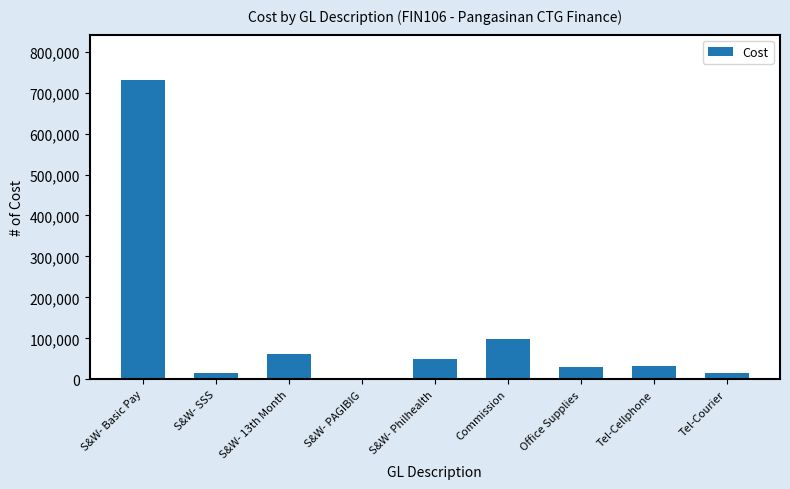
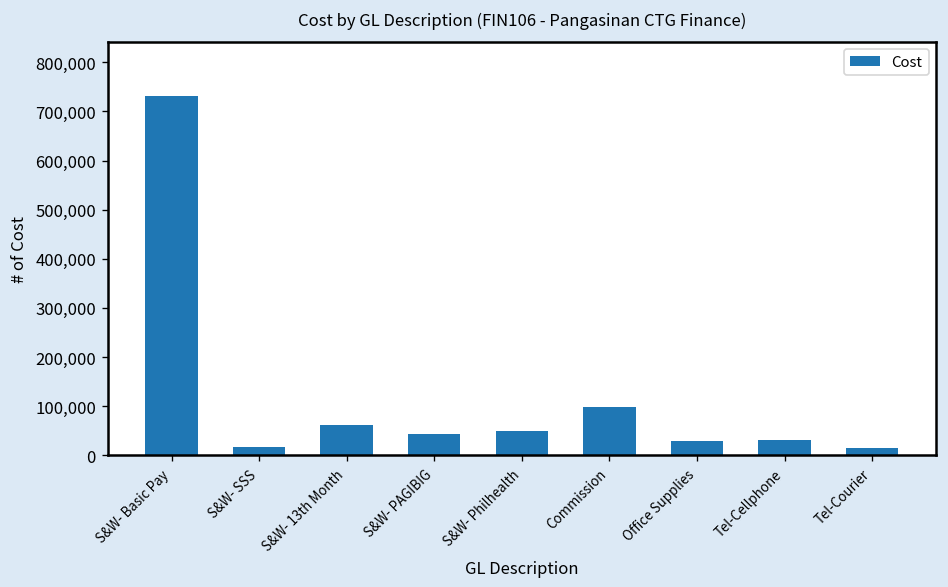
  {
    "S&W- Basic Pay": "730,000",
    "S&W- SSS": "20,000",
    "S&W- 13th Month": "60,000",
-   "S&W- PAGIBIG": "0",
+   "S&W- PAGIBIG": "40,000",
    "S&W- Philhealth": "50,000",
    "Commission": "100,000",
    "Office Supplies": "30,000",
    "Tel-Cellphone": "30,000",
    "Tel-Courier": "20,000"
  }
